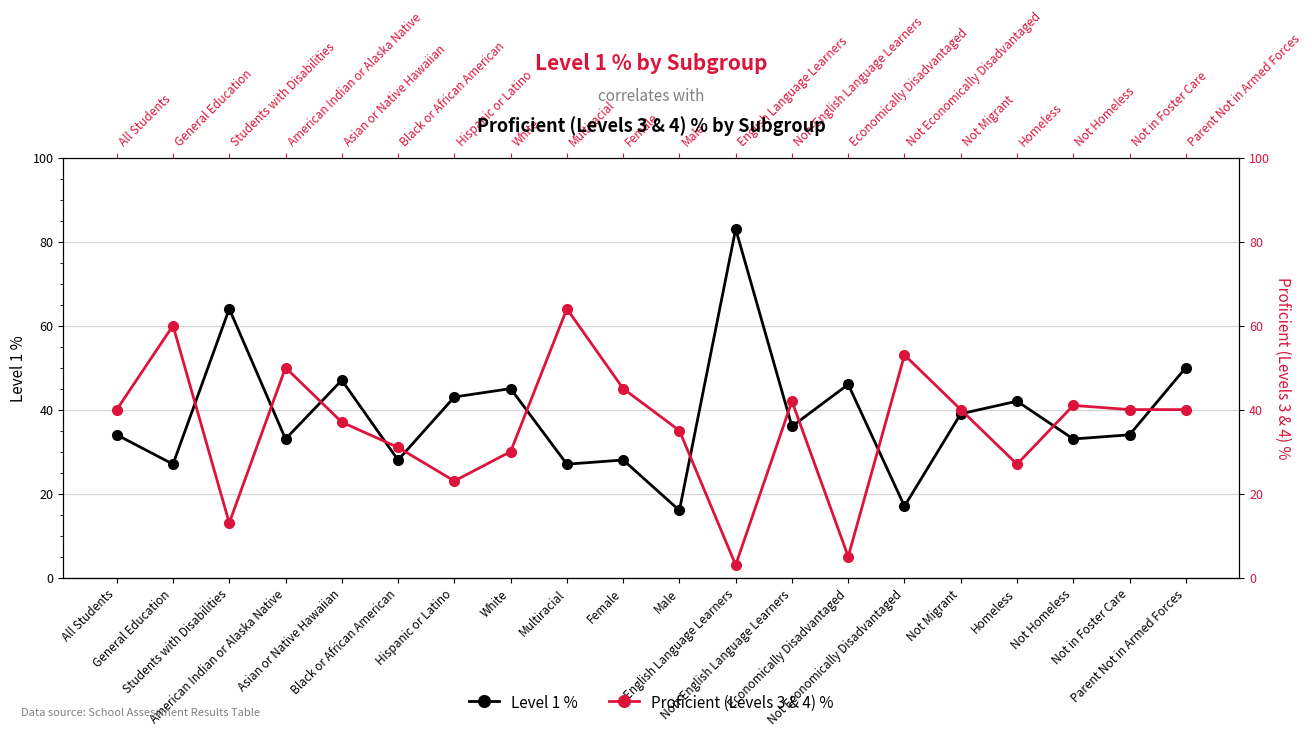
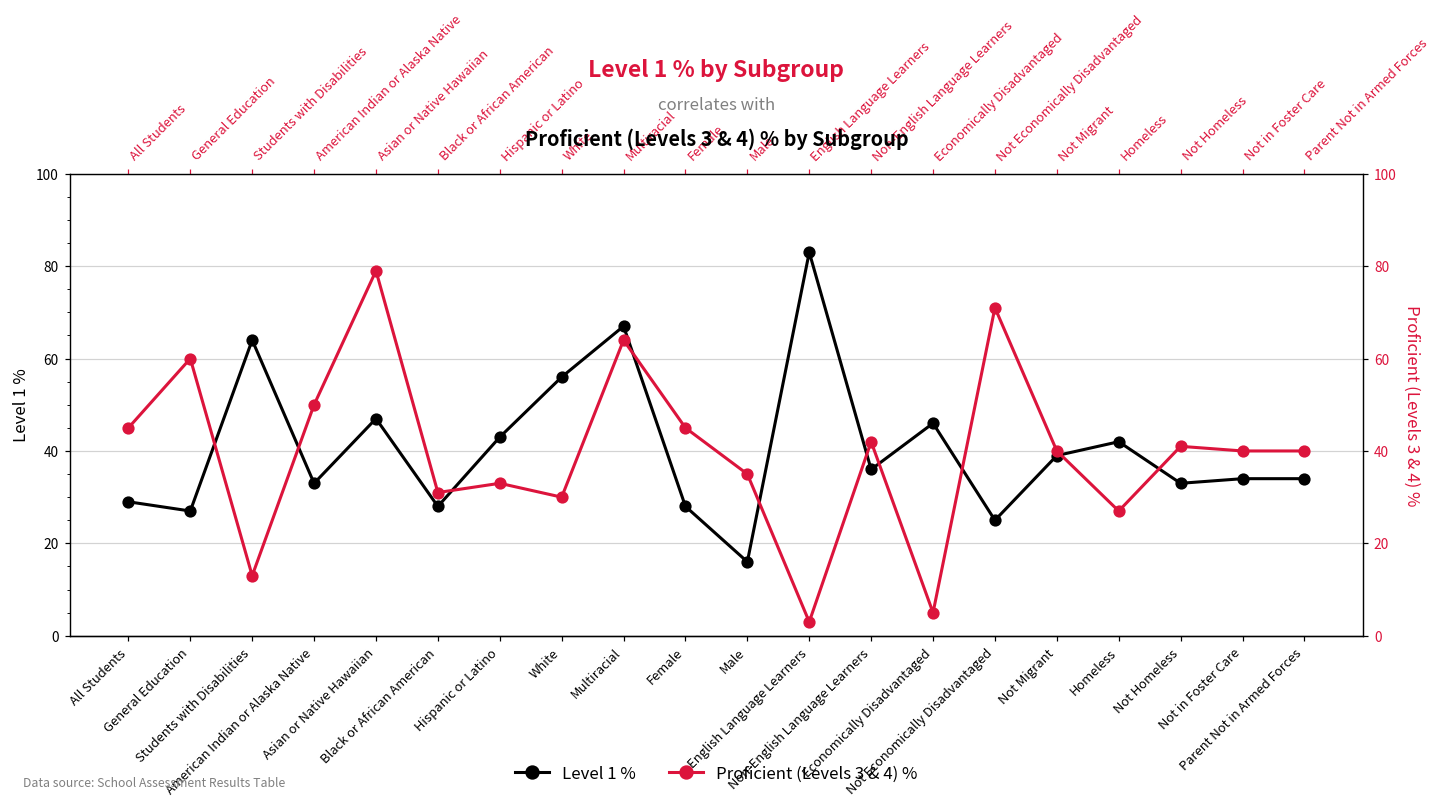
  {
    "Level 1 %": {
-     "All Students": 34,
+     "All Students": 29,
      "General Education": 27,
      "Students with Disabilities": 64,
      "American Indian or Alaska Native": 33,
      "Asian or Native Hawaiian": 47,
      "Black or African American": 28,
      "Hispanic or Latino": 43,
-     "White": 45,
-     "Multiracial": 27,
+     "White": 56,
+     "Multiracial": 67,
      "Female": 28,
      "Male": 16,
      "English Language Learners": 83,
      "Non-English Language Learners": 36,
      "Economically Disadvantaged": 46,
-     "Not Economically Disadvantaged": 17,
+     "Not Economically Disadvantaged": 25,
      "Not Migrant": 39,
      "Homeless": 42,
      "Not Homeless": 33,
      "Not in Foster Care": 34,
-     "Parent Not in Armed Forces": 50
+     "Parent Not in Armed Forces": 34
    },
    "Proficient (Levels 3 & 4) %": {
-     "All Students": 40,
+     "All Students": 45,
      "General Education": 60,
      "Students with Disabilities": 13,
      "American Indian or Alaska Native": 50,
-     "Asian or Native Hawaiian": 37,
+     "Asian or Native Hawaiian": 79,
      "Black or African American": 31,
-     "Hispanic or Latino": 23,
+     "Hispanic or Latino": 33,
      "White": 30,
      "Multiracial": 64,
      "Female": 45,
      "Male": 35,
      "English Language Learners": 3,
      "Non-English Language Learners": 42,
      "Economically Disadvantaged": 5,
-     "Not Economically Disadvantaged": 53,
+     "Not Economically Disadvantaged": 71,
      "Not Migrant": 40,
      "Homeless": 27,
      "Not Homeless": 41,
      "Not in Foster Care": 40,
      "Parent Not in Armed Forces": 40
    }
  }
